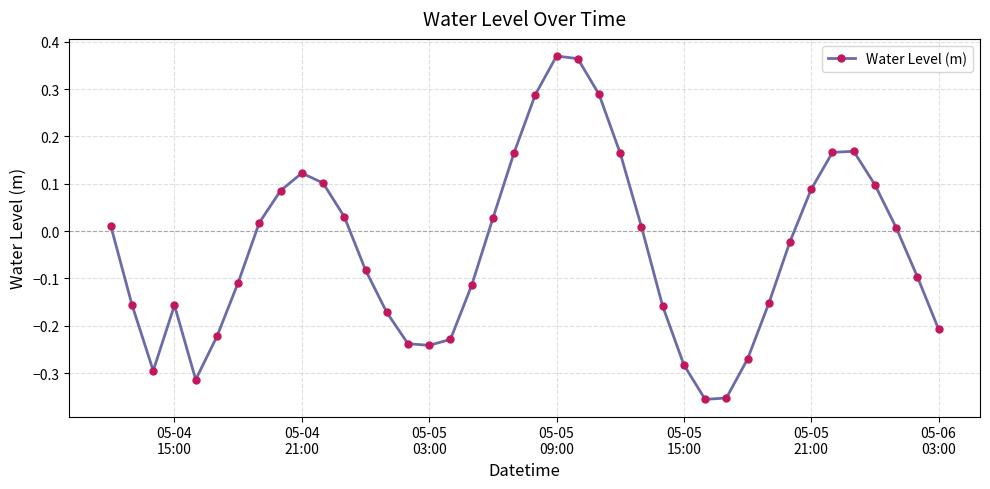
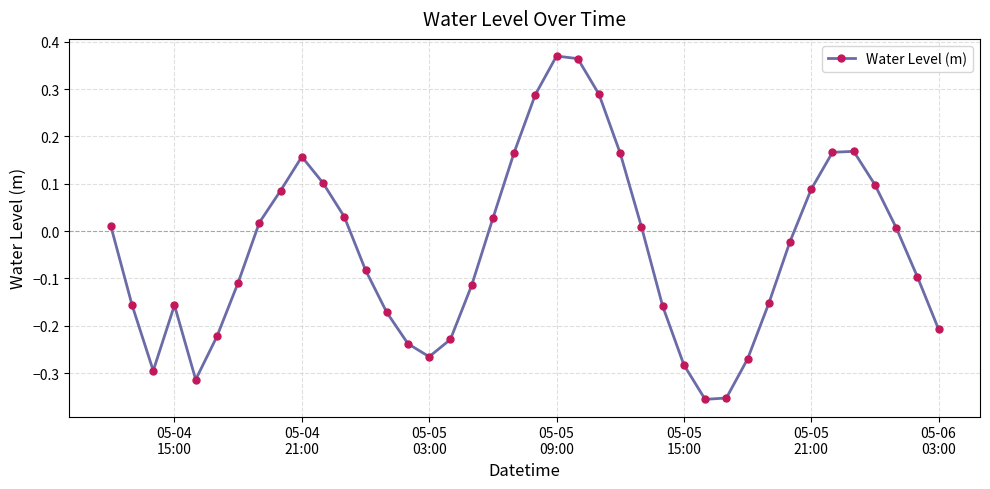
  {
    "05-04 15:00": -0.16,
-   "05-04 21:00": 0.12,
-   "05-05 03:00": -0.24,
+   "05-04 21:00": 0.16,
+   "05-05 03:00": -0.27,
    "05-05 09:00": 0.37,
    "05-05 15:00": -0.28,
    "05-05 21:00": 0.09,
    "05-06 03:00": -0.21
  }
